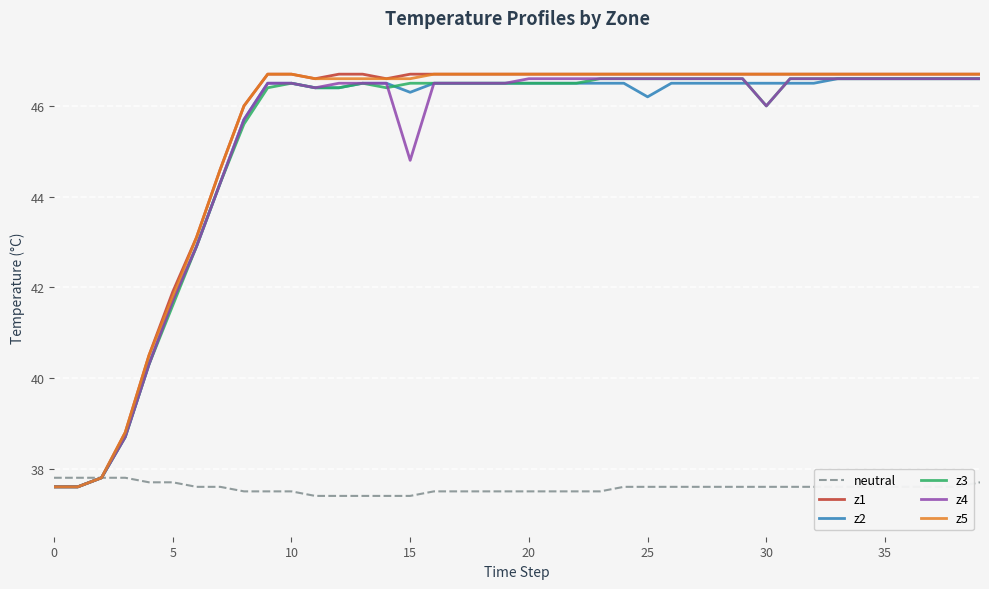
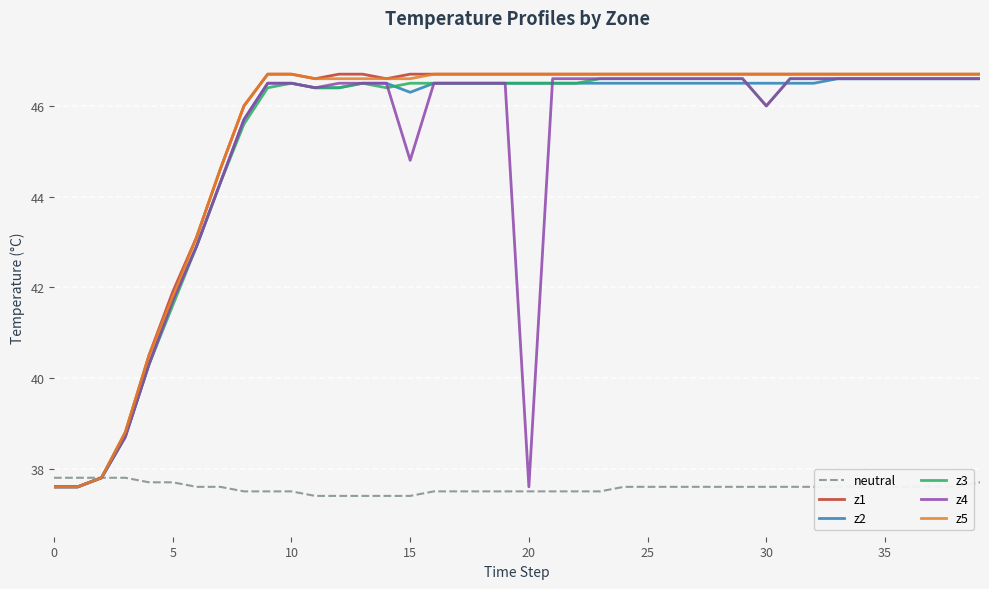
  {
    "neutral": {
      "0": 37.8,
      "5": 37.7,
      "10": 37.5,
      "15": 37.4,
      "20": 37.5,
      "25": 37.6,
      "30": 37.6
    },
    "z1": {
      "5": 41.9,
      "15": 46.7
    },
    "z2": {
      "15": 46.3,
-     "25": 46.2,
+     "25": 46.5,
      "30": 46.5
    },
    "z3": {
      "5": 41.6,
      "15": 46.5
    },
    "z4": {
      "15": 44.8,
-     "20": 46.6
+     "20": 37.6
    },
    "z5": {
      "5": 41.8,
      "15": 46.6
    }
  }
